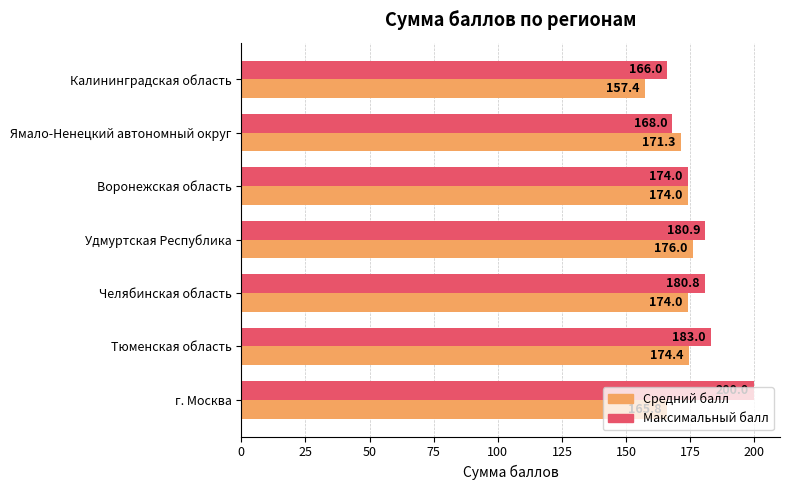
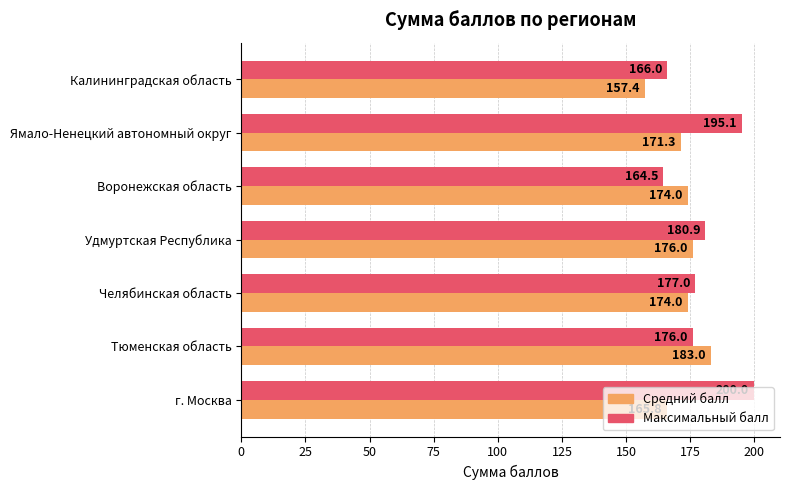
  {
    "Максимальный балл": {
      "Калининградская область": 166.0,
-     "Ямало-Ненецкий автономный округ": 168.0,
-     "Воронежская область": 174.0,
+     "Ямало-Ненецкий автономный округ": 195.1,
+     "Воронежская область": 164.5,
      "Удмуртская Республика": 180.9,
-     "Челябинская область": 180.8,
-     "Тюменская область": 183.0
+     "Челябинская область": 177.0,
+     "Тюменская область": 176.0
    },
    "Средний балл": {
      "Калининградская область": 157.4,
      "Ямало-Ненецкий автономный округ": 171.3,
      "Воронежская область": 174.0,
      "Удмуртская Республика": 176.0,
      "Челябинская область": 174.0,
-     "Тюменская область": 174.4
+     "Тюменская область": 183.0
    }
  }
